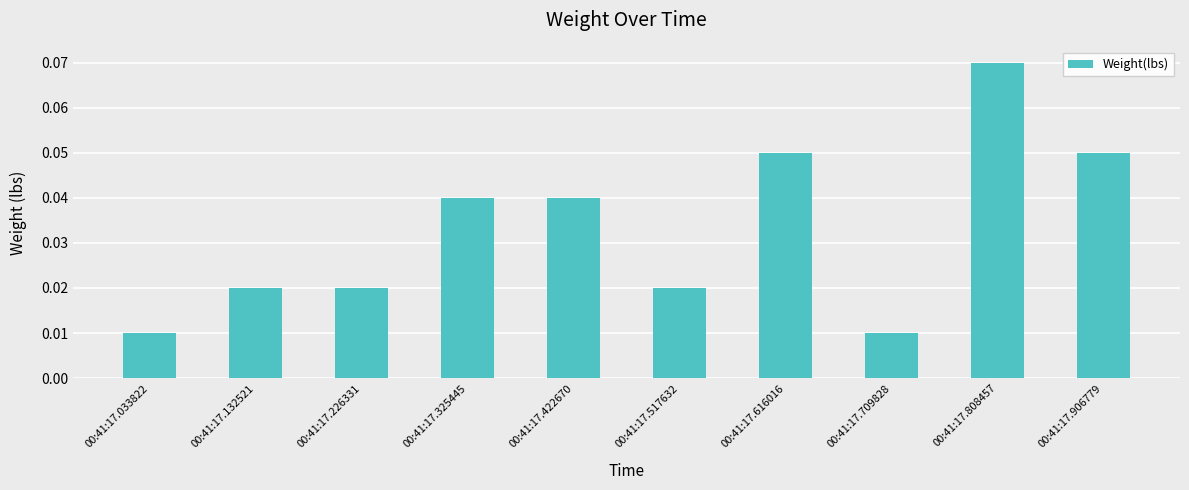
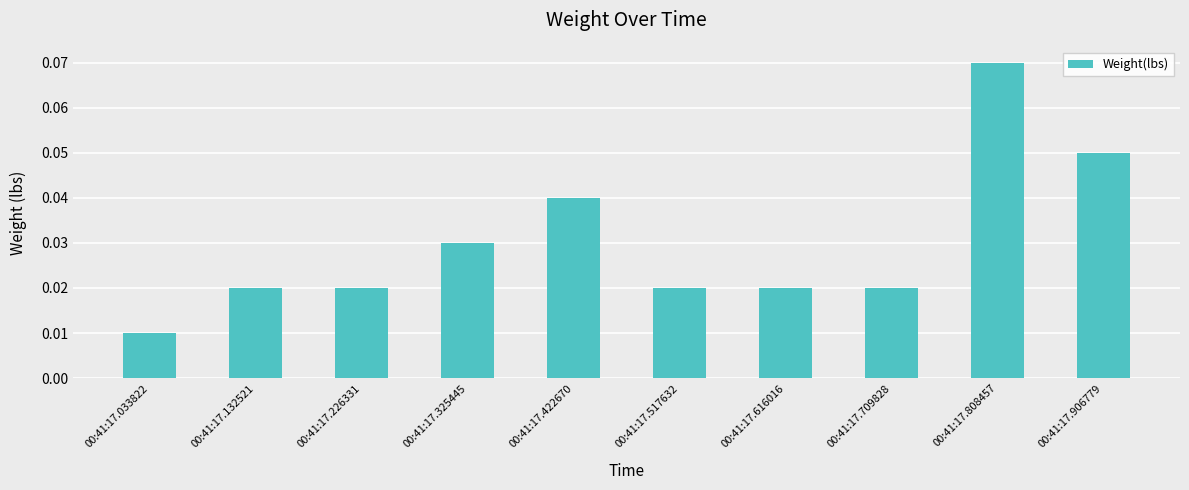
  {
    "00:41:17.033822": 0.01,
    "00:41:17.132521": 0.02,
    "00:41:17.226331": 0.02,
-   "00:41:17.325445": 0.04,
+   "00:41:17.325445": 0.03,
    "00:41:17.422670": 0.04,
    "00:41:17.517632": 0.02,
-   "00:41:17.616016": 0.05,
-   "00:41:17.709828": 0.01,
+   "00:41:17.616016": 0.02,
+   "00:41:17.709828": 0.02,
    "00:41:17.808457": 0.07,
    "00:41:17.906779": 0.05
  }
